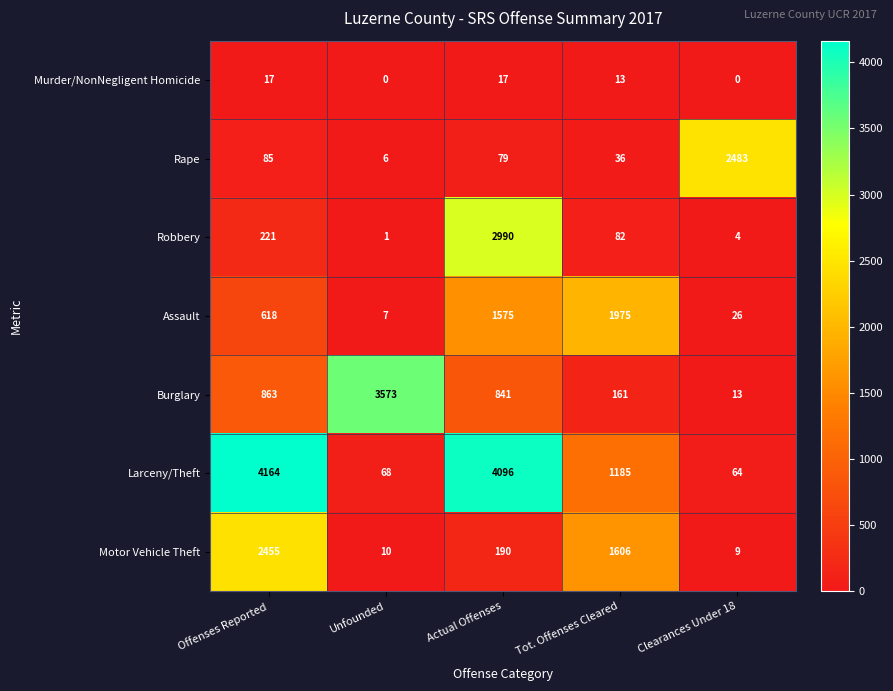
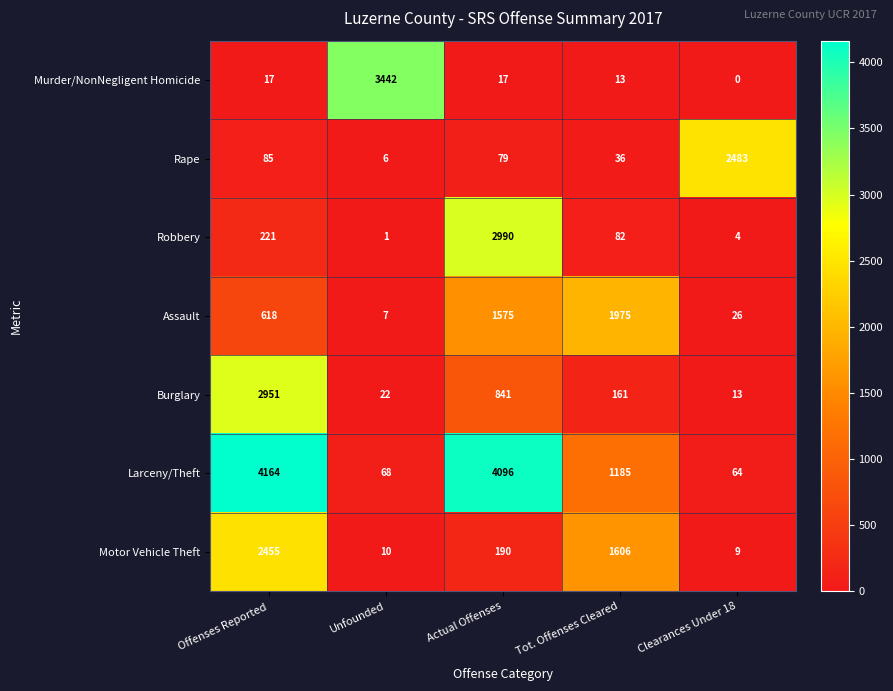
  {
    "Murder/NonNegligent Homicide": {
      "Offenses Reported": 17,
-     "Unfounded": 0,
+     "Unfounded": 3442,
      "Actual Offenses": 17,
      "Tot. Offenses Cleared": 13,
      "Clearances Under 18": 0
    },
    "Rape": {
      "Offenses Reported": 85,
      "Unfounded": 6,
      "Actual Offenses": 79,
      "Tot. Offenses Cleared": 36,
      "Clearances Under 18": 2483
    },
    "Robbery": {
      "Offenses Reported": 221,
      "Unfounded": 1,
      "Actual Offenses": 2990,
      "Tot. Offenses Cleared": 82,
      "Clearances Under 18": 4
    },
    "Assault": {
      "Offenses Reported": 618,
      "Unfounded": 7,
      "Actual Offenses": 1575,
      "Tot. Offenses Cleared": 1975,
      "Clearances Under 18": 26
    },
    "Burglary": {
-     "Offenses Reported": 863,
-     "Unfounded": 3573,
+     "Offenses Reported": 2951,
+     "Unfounded": 22,
      "Actual Offenses": 841,
      "Tot. Offenses Cleared": 161,
      "Clearances Under 18": 13
    },
    "Larceny/Theft": {
      "Offenses Reported": 4164,
      "Unfounded": 68,
      "Actual Offenses": 4096,
      "Tot. Offenses Cleared": 1185,
      "Clearances Under 18": 64
    },
    "Motor Vehicle Theft": {
      "Offenses Reported": 2455,
      "Unfounded": 10,
      "Actual Offenses": 190,
      "Tot. Offenses Cleared": 1606,
      "Clearances Under 18": 9
    }
  }
